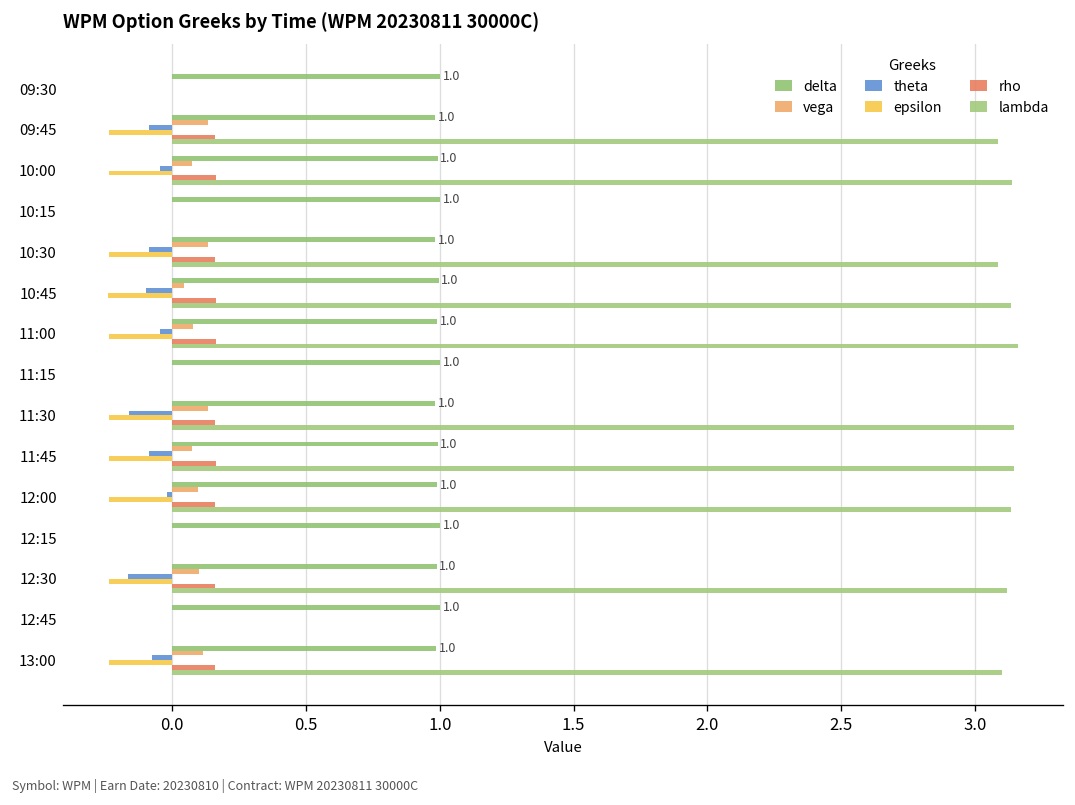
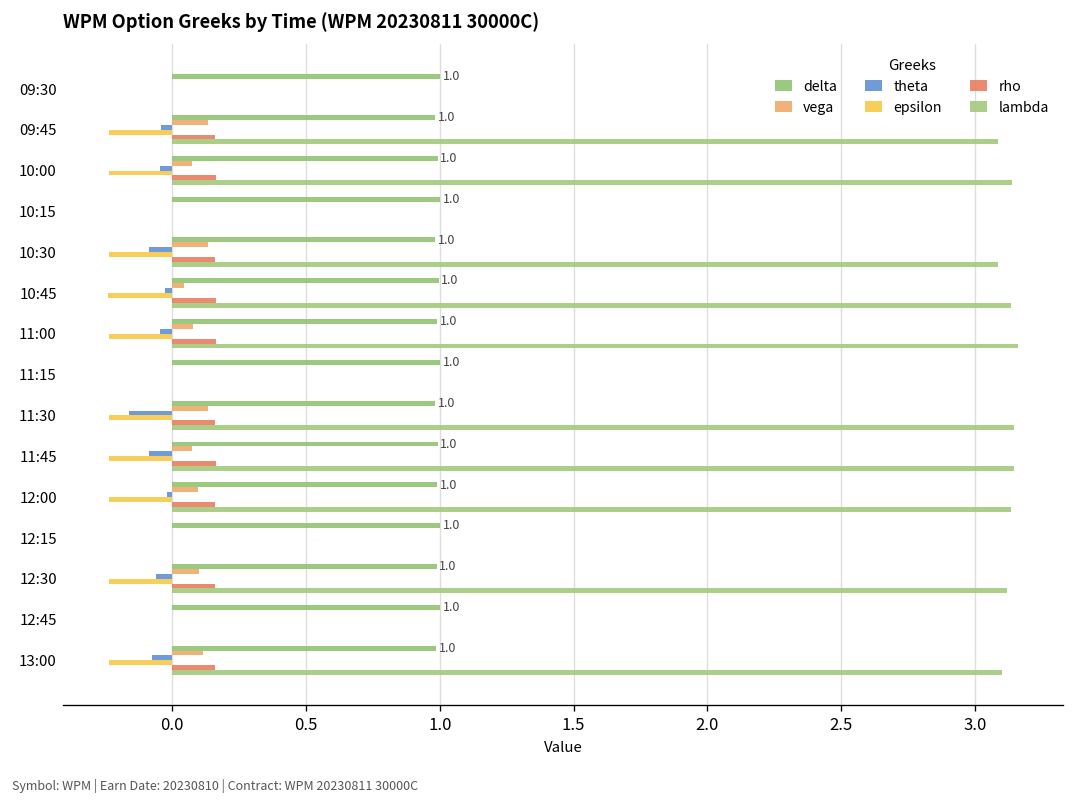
  {
    "theta": {
      "09:30": 0.00,
-     "09:45": -0.09,
+     "09:45": -0.04,
      "10:00": -0.04,
      "10:15": 0.00,
      "10:30": -0.09,
-     "10:45": -0.10,
+     "10:45": -0.03,
      "11:00": -0.05,
      "11:15": 0.00,
      "11:30": -0.16,
      "11:45": -0.09,
      "12:00": -0.02,
      "12:15": 0.00,
-     "12:30": -0.16,
+     "12:30": -0.06,
      "12:45": 0.00,
      "13:00": -0.08
    }
  }
